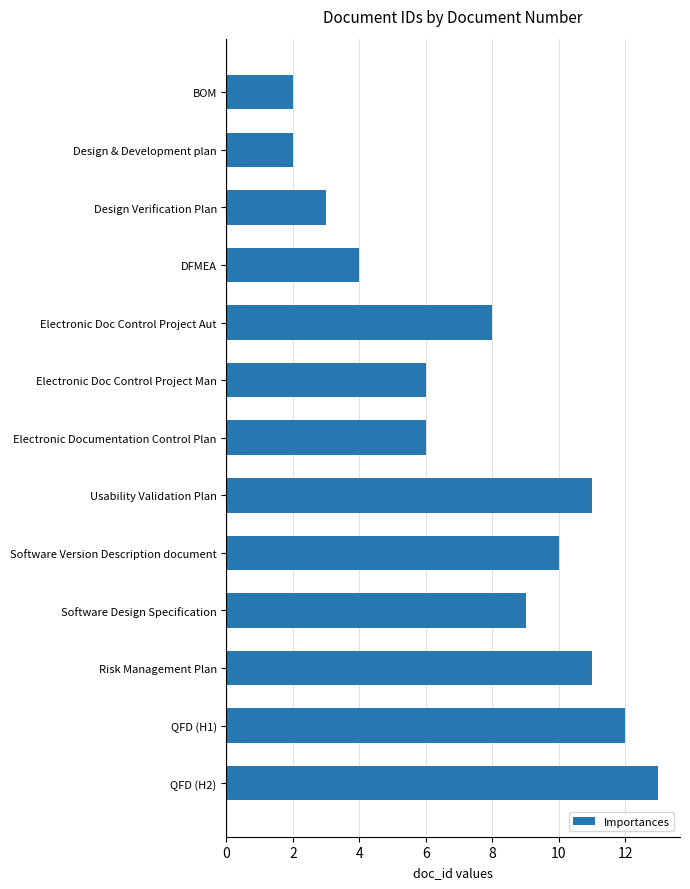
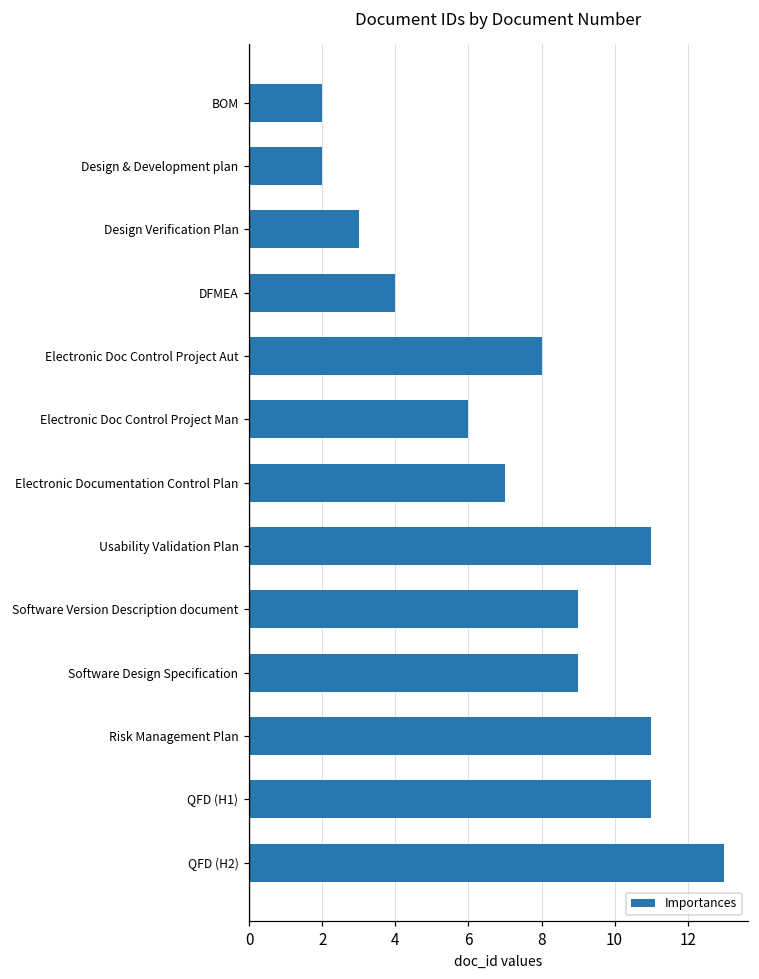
  {
    "BOM": 2,
    "Design & Development plan": 2,
    "Design Verification Plan": 3,
    "DFMEA": 4,
    "Electronic Doc Control Project Aut": 8,
    "Electronic Doc Control Project Man": 6,
-   "Electronic Documentation Control Plan": 6,
+   "Electronic Documentation Control Plan": 7,
    "Usability Validation Plan": 11,
-   "Software Version Description document": 10,
+   "Software Version Description document": 9,
    "Software Design Specification": 9,
    "Risk Management Plan": 11,
-   "QFD (H1)": 12,
+   "QFD (H1)": 11,
    "QFD (H2)": 13
  }
